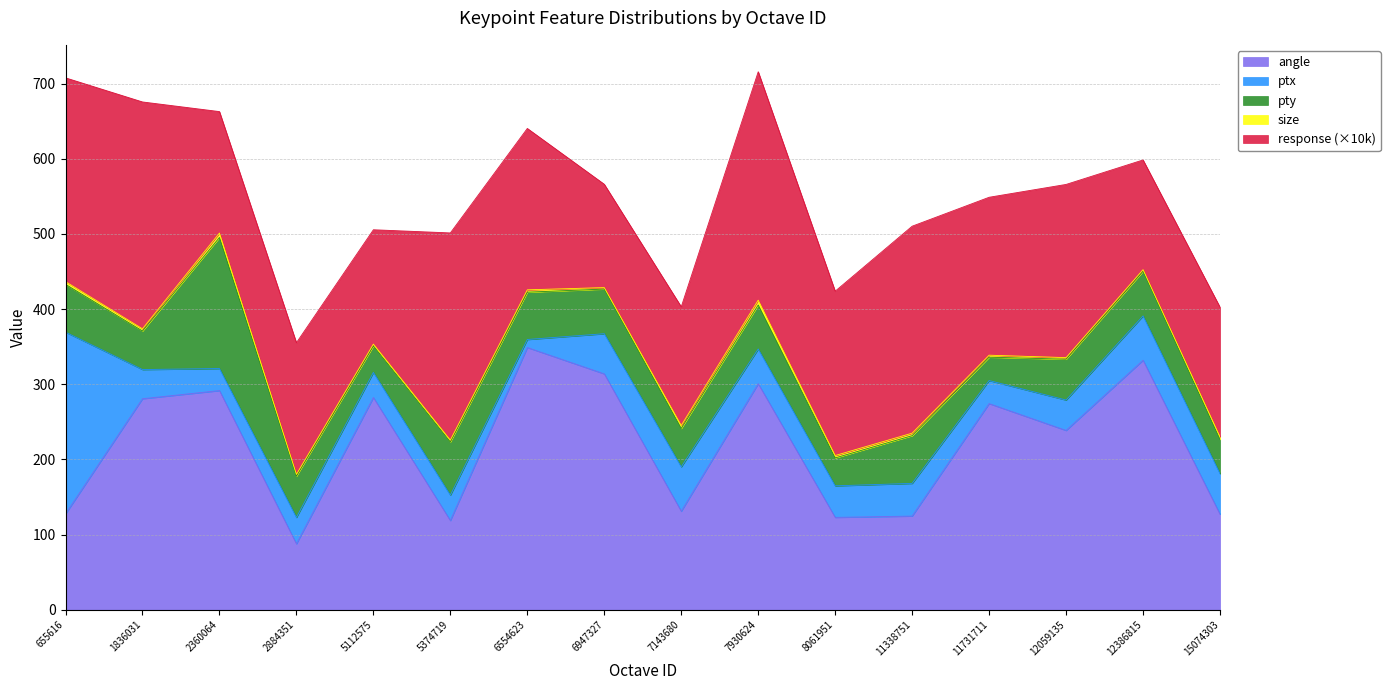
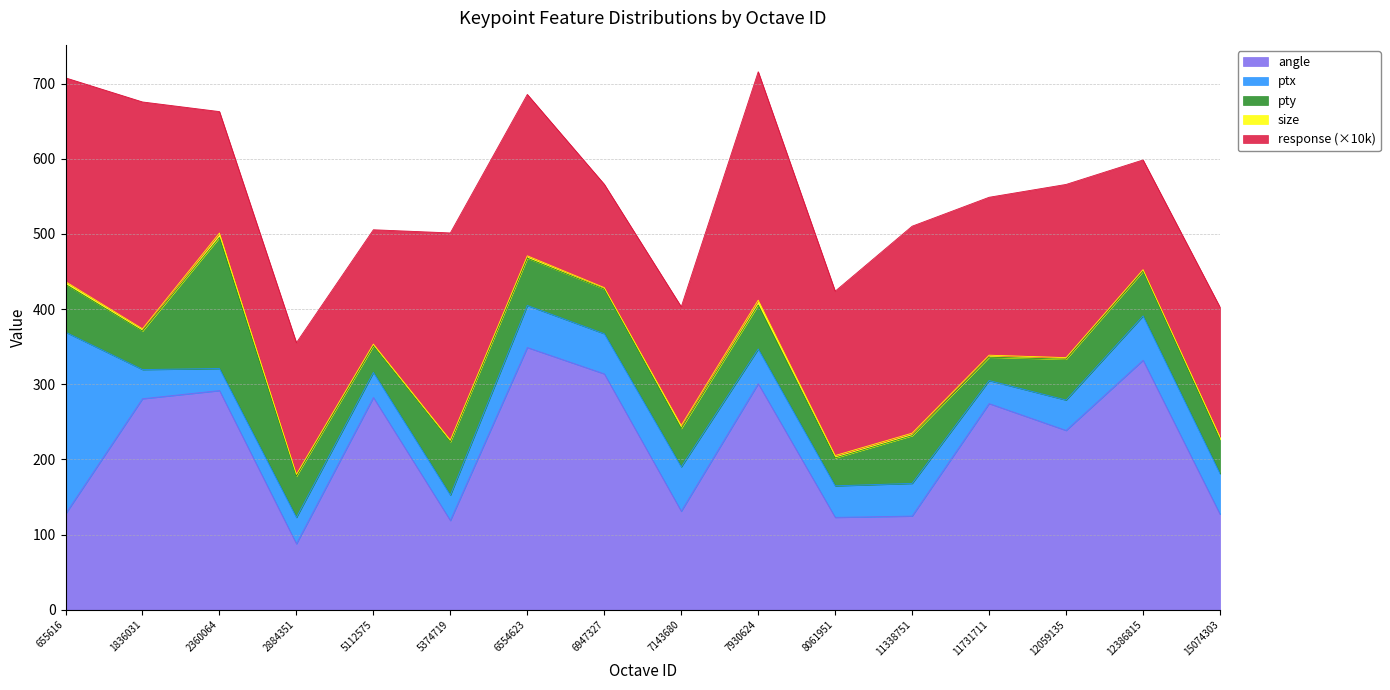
  {
    "angle": {
      "655616": 130,
      "1836031": 280,
      "2360064": 290,
      "2884351": 90,
      "5112575": 280,
      "5374719": 120,
      "6554623": 350,
      "6947327": 310,
      "7143680": 130,
      "7930624": 300,
      "8061951": 120,
      "11338751": 120,
      "11731711": 270,
      "12059135": 240,
      "12386815": 330,
      "15074303": 130
    },
    "ptx": {
      "655616": 240,
      "1836031": 40,
      "2360064": 30,
      "2884351": 40,
      "5112575": 30,
      "5374719": 30,
-     "6554623": 10,
+     "6554623": 60,
      "6947327": 50,
      "7143680": 60,
      "7930624": 50,
      "8061951": 40,
      "11338751": 40,
      "11731711": 30,
      "12059135": 40,
      "12386815": 60,
      "15074303": 50
    },
    "pty": {
      "655616": 60,
      "2360064": 170,
      "7143680": 50,
      "7930624": 60,
      "15074303": 50
    },
    "size": {
      "655616": 0,
      "2360064": 10,
      "7143680": 0,
      "7930624": 10,
      "15074303": 0
    },
    "response (×10k)": {
      "655616": 270,
      "1836031": 300,
      "2360064": 160,
      "2884351": 180,
      "5112575": 150,
      "5374719": 280,
      "6554623": 210,
      "6947327": 140,
      "7143680": 160,
      "7930624": 300,
      "8061951": 220,
      "11338751": 280,
      "11731711": 210,
      "12059135": 230,
      "12386815": 150,
      "15074303": 170
    }
  }
